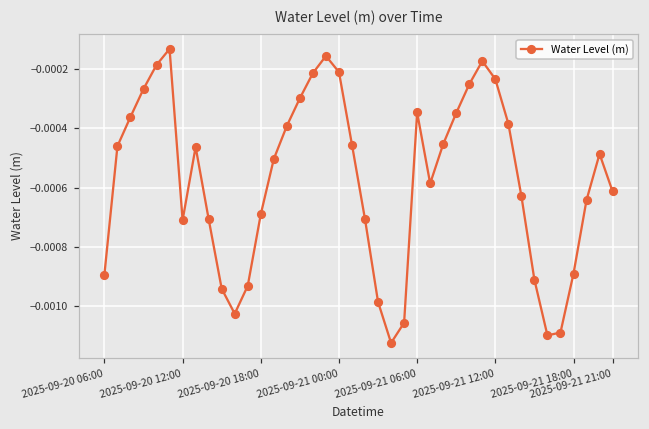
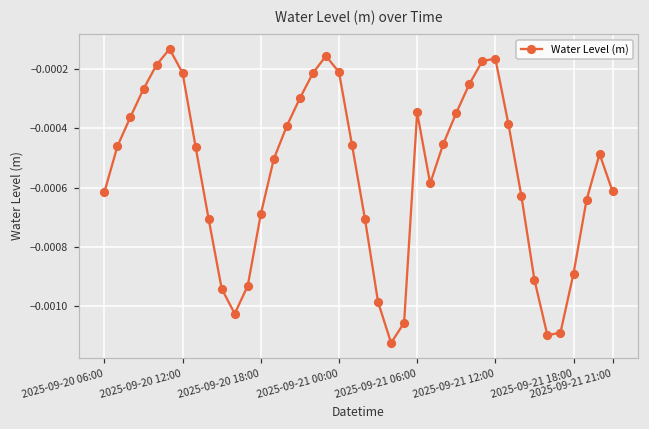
  {
-   "2025-09-20 06:00": -0.00089,
-   "2025-09-20 12:00": -0.00071,
+   "2025-09-20 06:00": -0.00062,
+   "2025-09-20 12:00": -0.00021,
    "2025-09-20 18:00": -0.00069,
    "2025-09-21 00:00": -0.00021,
    "2025-09-21 06:00": -0.00035,
-   "2025-09-21 12:00": -0.00023,
+   "2025-09-21 12:00": -0.00016,
    "2025-09-21 18:00": -0.00089,
    "2025-09-21 21:00": -0.00061
  }
